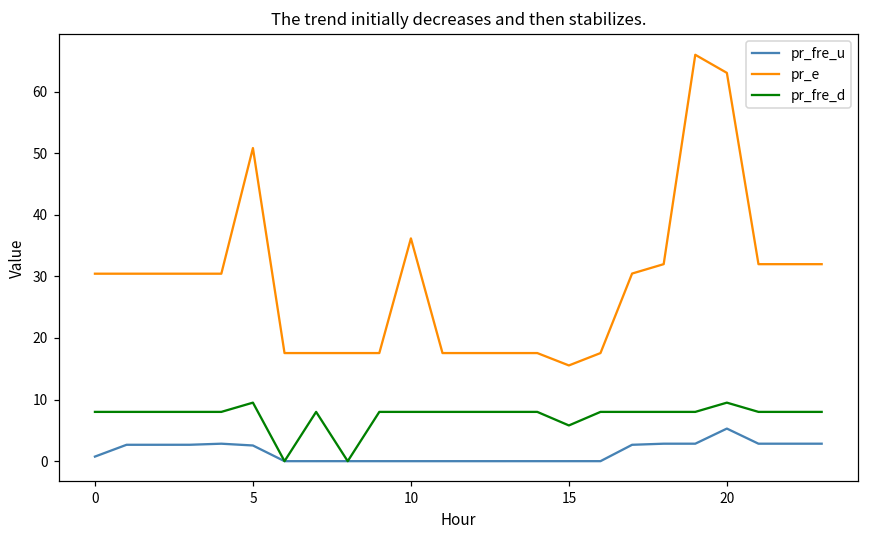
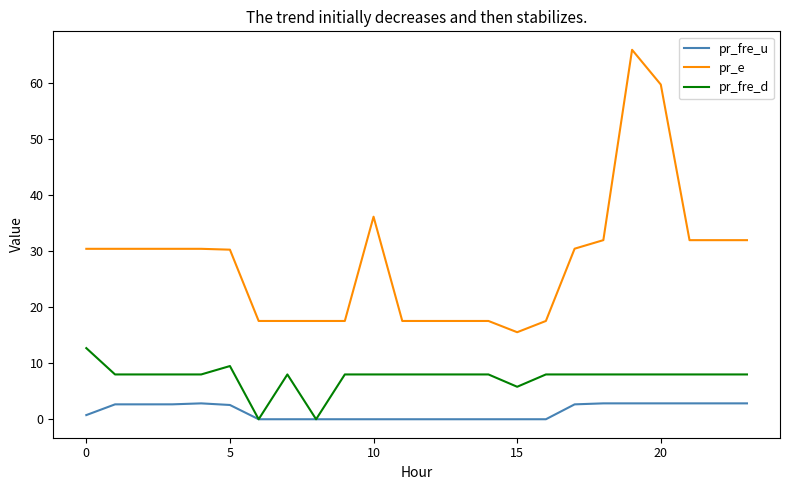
  {
    "pr_fre_u": {
      "0": 1,
      "5": 3,
      "10": 0,
      "15": 0,
-     "20": 5
+     "20": 3
    },
    "pr_e": {
      "0": 30,
-     "5": 51,
+     "5": 30,
      "10": 36,
      "15": 16,
-     "20": 63
+     "20": 60
    },
    "pr_fre_d": {
-     "0": 8,
+     "0": 13,
      "5": 10,
      "10": 8,
      "15": 6,
-     "20": 10
+     "20": 8
    }
  }
